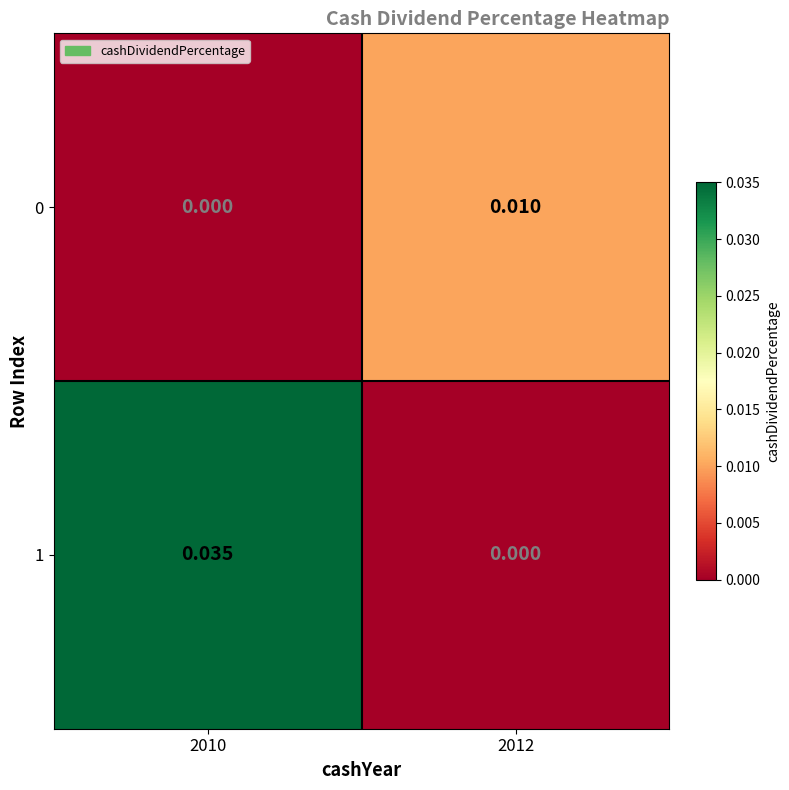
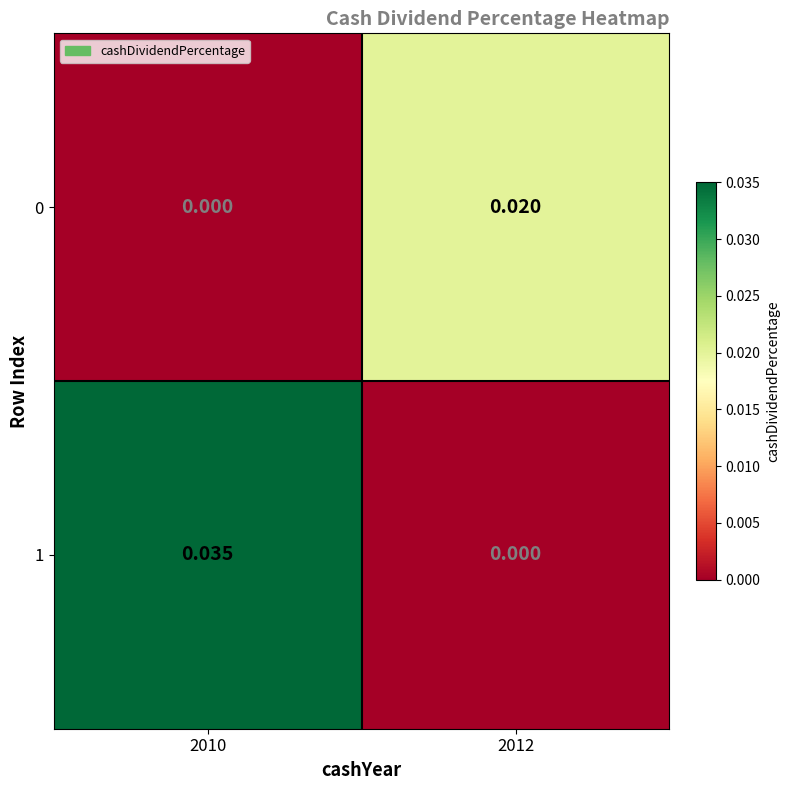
  {
    "0": {
      "2010": 0.000,
-     "2012": 0.010
+     "2012": 0.020
    },
    "1": {
      "2010": 0.035,
      "2012": 0.000
    }
  }
